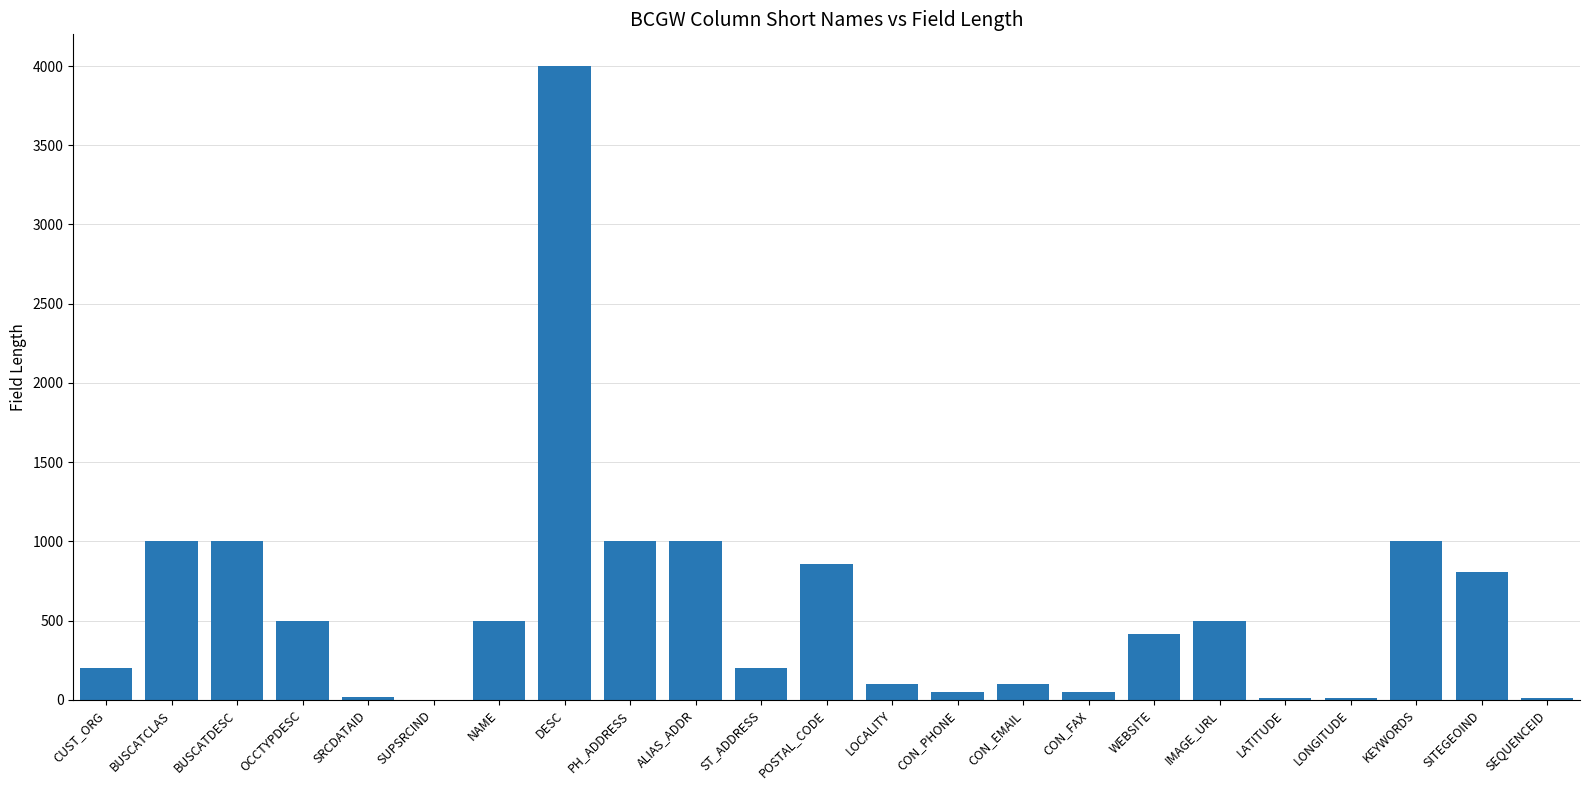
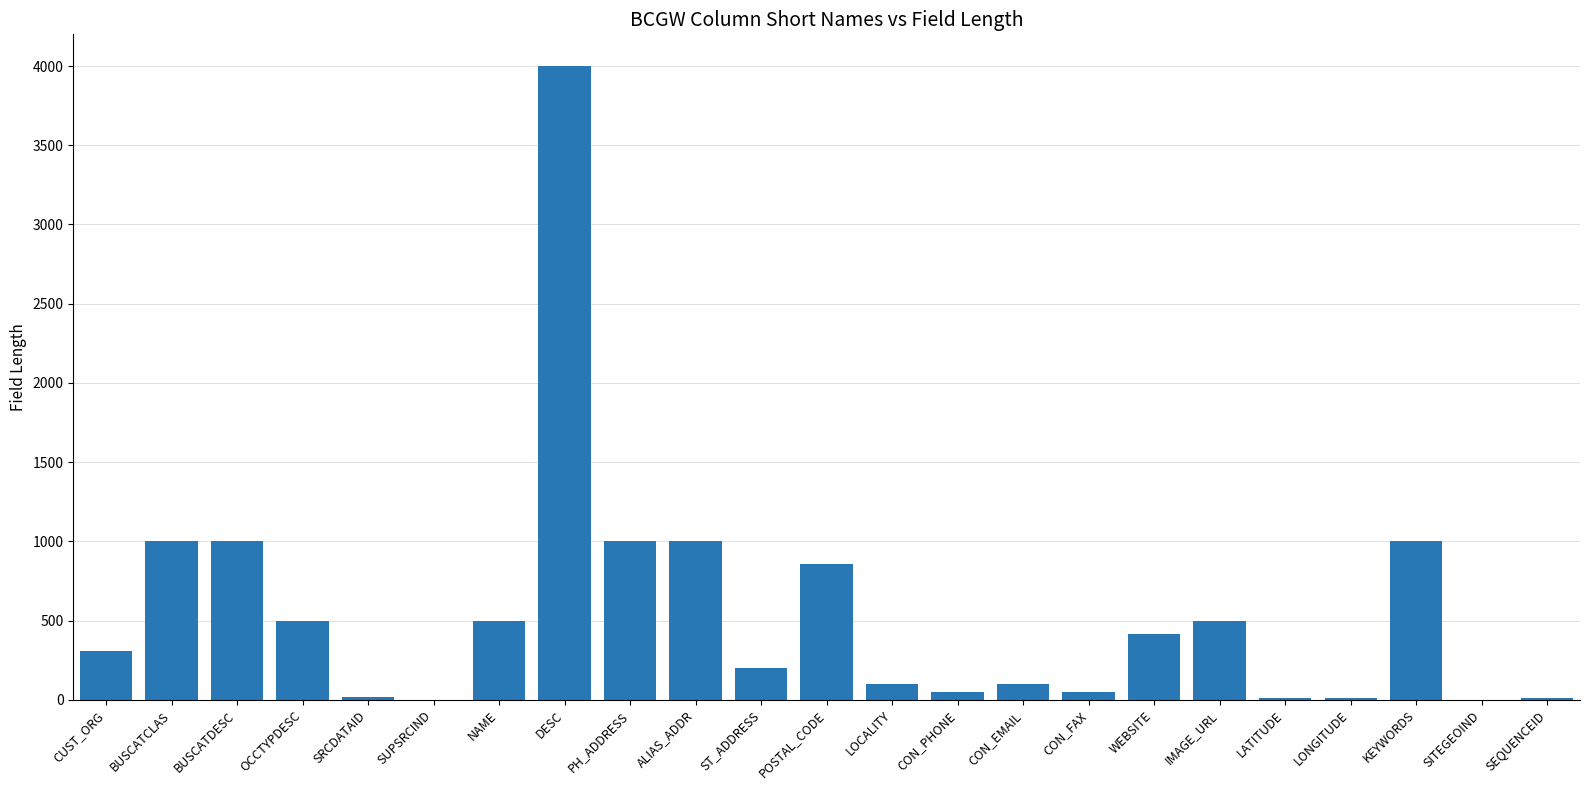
  {
-   "CUST_ORG": 200,
+   "CUST_ORG": 310,
    "BUSCATCLAS": 1000,
    "BUSCATDESC": 1000,
    "OCCTYPDESC": 500,
    "SRCDATAID": 20,
    "NAME": 500,
    "DESC": 4000,
    "PH_ADDRESS": 1000,
    "ALIAS_ADDR": 1000,
    "ST_ADDRESS": 200,
    "POSTAL_CODE": 860,
    "LOCALITY": 100,
    "CON_PHONE": 50,
    "CON_EMAIL": 100,
    "CON_FAX": 50,
    "WEBSITE": 410,
    "IMAGE_URL": 500,
    "KEYWORDS": 1000,
-   "SITEGEOIND": 810
+   "SITEGEOIND": 0
  }
